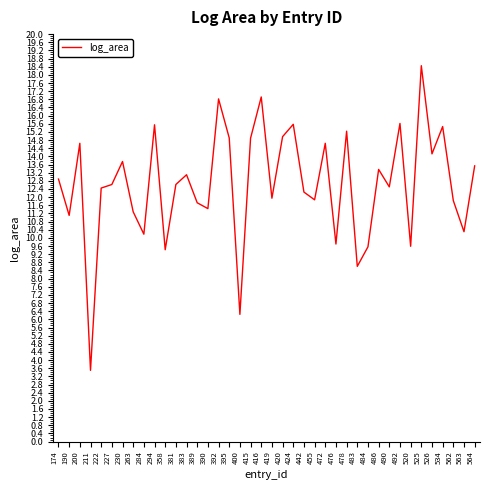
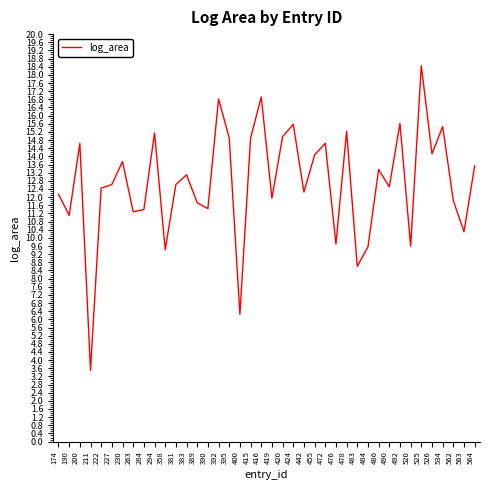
  {
-   "174": 12.9,
+   "174": 12.1,
    "190": 11.1,
    "200": 14.6,
    "211": 3.5,
    "222": 12.4,
    "227": 12.6,
    "230": 13.7,
    "263": 11.3,
-   "284": 10.2,
-   "294": 15.5,
+   "284": 11.4,
+   "294": 15.2,
    "358": 9.4,
    "381": 12.6,
    "383": 13.1,
    "389": 11.7,
    "390": 11.4,
    "392": 16.8,
    "395": 14.9,
    "400": 6.2,
    "415": 14.9,
    "416": 16.9,
    "419": 11.9,
    "420": 15.0,
    "424": 15.6,
    "442": 12.2,
-   "455": 11.9,
+   "455": 14.1,
    "472": 14.6,
    "476": 9.7,
    "478": 15.2,
    "483": 8.6,
    "484": 9.6,
    "486": 13.4,
    "490": 12.5,
    "492": 15.6,
    "520": 9.6,
    "525": 18.5,
    "526": 14.1,
    "534": 15.5,
    "562": 11.8,
    "563": 10.3,
    "564": 13.5
  }
